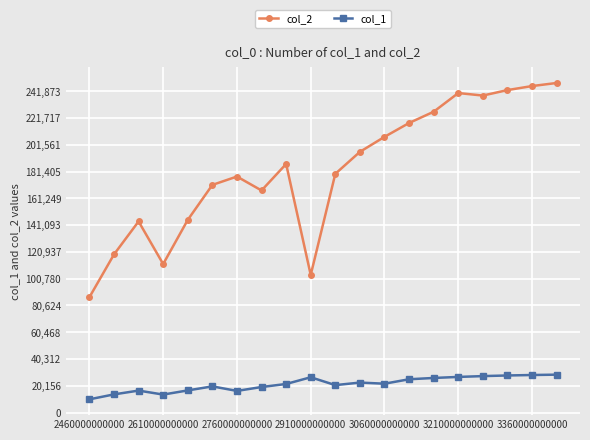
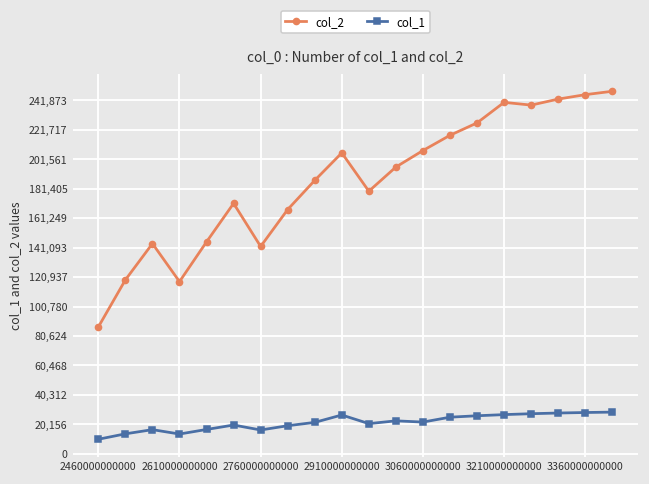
  {
    "col_2": {
      "2460000000000": "87,000",
-     "2610000000000": "112,000",
-     "2760000000000": "178,000",
-     "2910000000000": "104,000",
+     "2610000000000": "118,000",
+     "2760000000000": "142,000",
+     "2910000000000": "206,000",
      "3060000000000": "208,000",
      "3210000000000": "240,000",
      "3360000000000": "246,000"
    },
    "col_1": {
      "2460000000000": "10,000",
      "2610000000000": "14,000",
      "2760000000000": "16,000",
      "2910000000000": "27,000",
      "3060000000000": "22,000",
      "3210000000000": "27,000",
      "3360000000000": "28,000"
    }
  }
